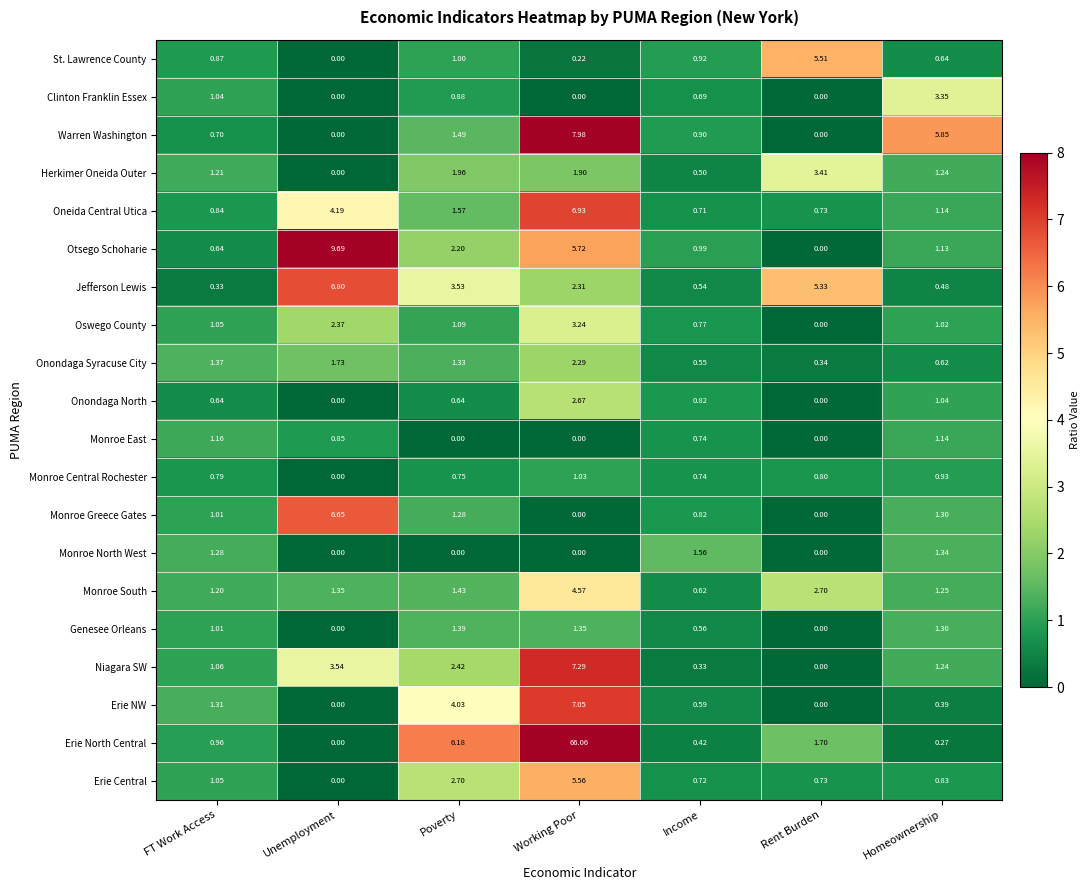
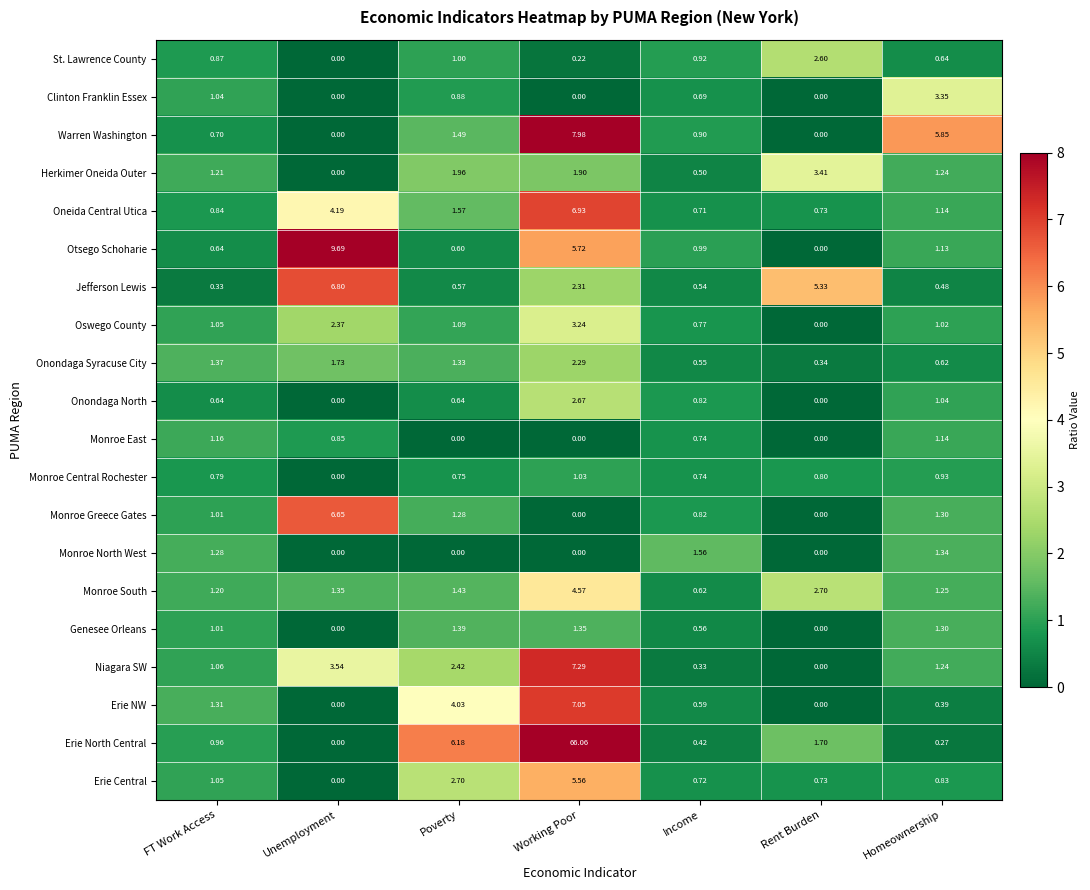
  {
    "St. Lawrence County": {
      "FT Work Access": 0.87,
      "Unemployment": 0.00,
      "Poverty": 1.00,
      "Working Poor": 0.22,
      "Income": 0.92,
-     "Rent Burden": 5.51,
+     "Rent Burden": 2.60,
      "Homeownership": 0.64
    },
    "Clinton Franklin Essex": {
      "FT Work Access": 1.04,
      "Unemployment": 0.00,
      "Poverty": 0.88,
      "Working Poor": 0.00,
      "Income": 0.69,
      "Rent Burden": 0.00,
      "Homeownership": 3.35
    },
    "Warren Washington": {
      "FT Work Access": 0.70,
      "Unemployment": 0.00,
      "Poverty": 1.49,
      "Working Poor": 7.98,
      "Income": 0.90,
      "Rent Burden": 0.00,
      "Homeownership": 5.85
    },
    "Herkimer Oneida Outer": {
      "FT Work Access": 1.21,
      "Unemployment": 0.00,
      "Poverty": 1.96,
      "Working Poor": 1.90,
      "Income": 0.50,
      "Rent Burden": 3.41,
      "Homeownership": 1.24
    },
    "Oneida Central Utica": {
      "FT Work Access": 0.84,
      "Unemployment": 4.19,
      "Poverty": 1.57,
      "Working Poor": 6.93,
      "Income": 0.71,
      "Rent Burden": 0.73,
      "Homeownership": 1.14
    },
    "Otsego Schoharie": {
      "FT Work Access": 0.64,
      "Unemployment": 9.69,
-     "Poverty": 2.20,
+     "Poverty": 0.60,
      "Working Poor": 5.72,
      "Income": 0.99,
      "Rent Burden": 0.00,
      "Homeownership": 1.13
    },
    "Jefferson Lewis": {
      "FT Work Access": 0.33,
      "Unemployment": 6.80,
-     "Poverty": 3.53,
+     "Poverty": 0.57,
      "Working Poor": 2.31,
      "Income": 0.54,
      "Rent Burden": 5.33,
      "Homeownership": 0.48
    },
    "Oswego County": {
      "FT Work Access": 1.05,
      "Unemployment": 2.37,
      "Poverty": 1.09,
      "Working Poor": 3.24,
      "Income": 0.77,
      "Rent Burden": 0.00,
      "Homeownership": 1.02
    },
    "Onondaga Syracuse City": {
      "FT Work Access": 1.37,
      "Unemployment": 1.73,
      "Poverty": 1.33,
      "Working Poor": 2.29,
      "Income": 0.55,
      "Rent Burden": 0.34,
      "Homeownership": 0.62
    },
    "Onondaga North": {
      "FT Work Access": 0.64,
      "Unemployment": 0.00,
      "Poverty": 0.64,
      "Working Poor": 2.67,
      "Income": 0.82,
      "Rent Burden": 0.00,
      "Homeownership": 1.04
    },
    "Monroe East": {
      "FT Work Access": 1.16,
      "Unemployment": 0.85,
      "Poverty": 0.00,
      "Working Poor": 0.00,
      "Income": 0.74,
      "Rent Burden": 0.00,
      "Homeownership": 1.14
    },
    "Monroe Central Rochester": {
      "FT Work Access": 0.79,
      "Unemployment": 0.00,
      "Poverty": 0.75,
      "Working Poor": 1.03,
      "Income": 0.74,
      "Rent Burden": 0.80,
      "Homeownership": 0.93
    },
    "Monroe Greece Gates": {
      "FT Work Access": 1.01,
      "Unemployment": 6.65,
      "Poverty": 1.28,
      "Working Poor": 0.00,
      "Income": 0.82,
      "Rent Burden": 0.00,
      "Homeownership": 1.30
    },
    "Monroe North West": {
      "FT Work Access": 1.28,
      "Unemployment": 0.00,
      "Poverty": 0.00,
      "Working Poor": 0.00,
      "Income": 1.56,
      "Rent Burden": 0.00,
      "Homeownership": 1.34
    },
    "Monroe South": {
      "FT Work Access": 1.20,
      "Unemployment": 1.35,
      "Poverty": 1.43,
      "Working Poor": 4.57,
      "Income": 0.62,
      "Rent Burden": 2.70,
      "Homeownership": 1.25
    },
    "Genesee Orleans": {
      "FT Work Access": 1.01,
      "Unemployment": 0.00,
      "Poverty": 1.39,
      "Working Poor": 1.35,
      "Income": 0.56,
      "Rent Burden": 0.00,
      "Homeownership": 1.30
    },
    "Niagara SW": {
      "FT Work Access": 1.06,
      "Unemployment": 3.54,
      "Poverty": 2.42,
      "Working Poor": 7.29,
      "Income": 0.33,
      "Rent Burden": 0.00,
      "Homeownership": 1.24
    },
    "Erie NW": {
      "FT Work Access": 1.31,
      "Unemployment": 0.00,
      "Poverty": 4.03,
      "Working Poor": 7.05,
      "Income": 0.59,
      "Rent Burden": 0.00,
      "Homeownership": 0.39
    },
    "Erie North Central": {
      "FT Work Access": 0.96,
      "Unemployment": 0.00,
      "Poverty": 6.18,
      "Working Poor": 66.06,
      "Income": 0.42,
      "Rent Burden": 1.70,
      "Homeownership": 0.27
    },
    "Erie Central": {
      "FT Work Access": 1.05,
      "Unemployment": 0.00,
      "Poverty": 2.70,
      "Working Poor": 5.56,
      "Income": 0.72,
      "Rent Burden": 0.73,
      "Homeownership": 0.83
    }
  }
